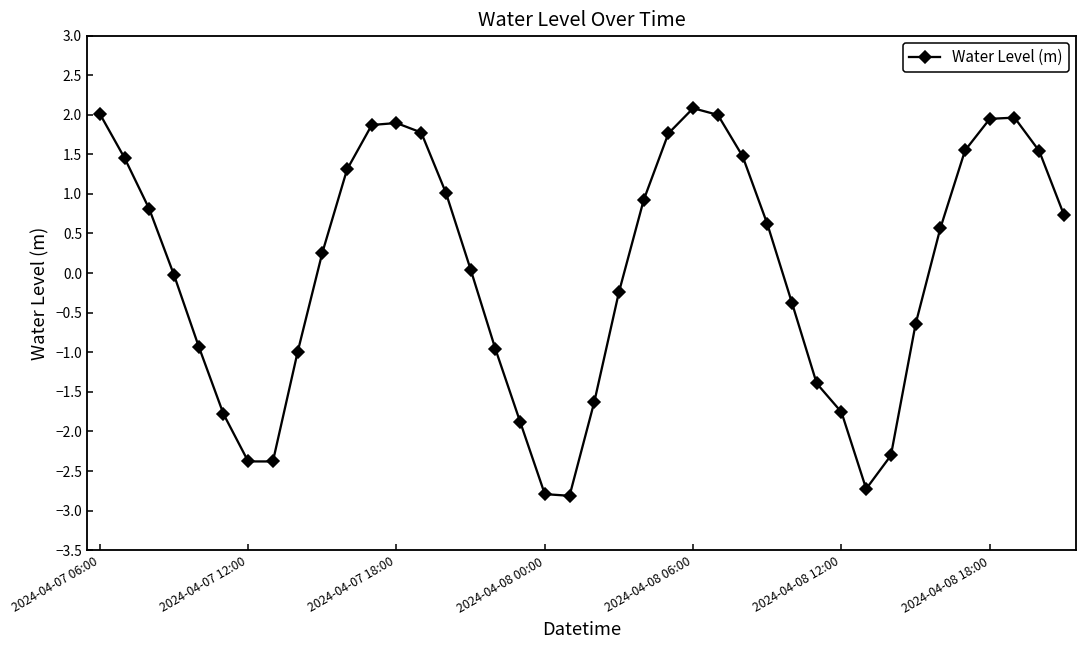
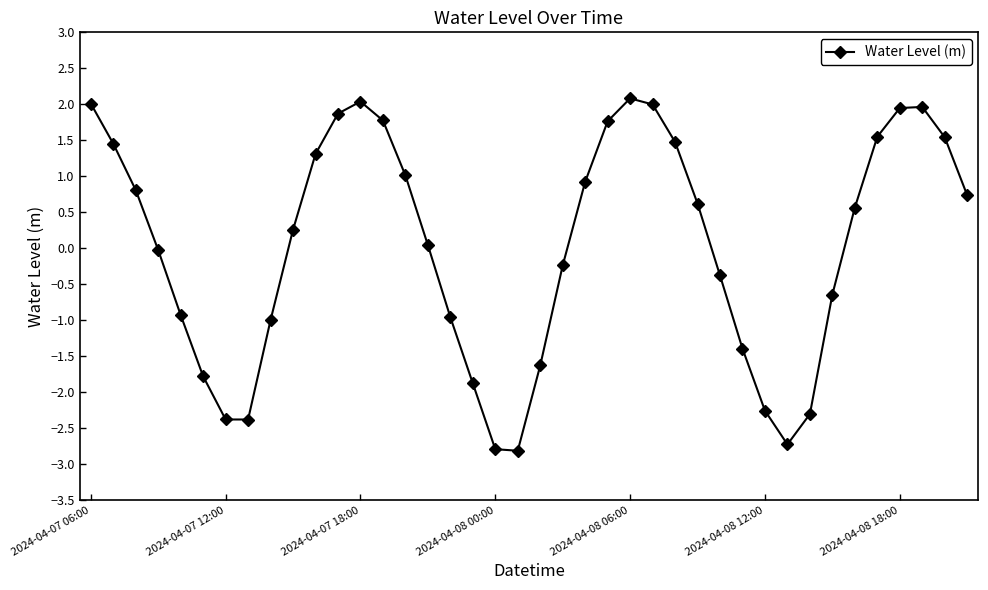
  {
    "2024-04-07 06:00": 2.0,
    "2024-04-07 12:00": -2.4,
-   "2024-04-07 18:00": 1.9,
+   "2024-04-07 18:00": 2.0,
    "2024-04-08 00:00": -2.8,
    "2024-04-08 06:00": 2.1,
-   "2024-04-08 12:00": -1.8,
+   "2024-04-08 12:00": -2.3,
    "2024-04-08 18:00": 1.9
  }
